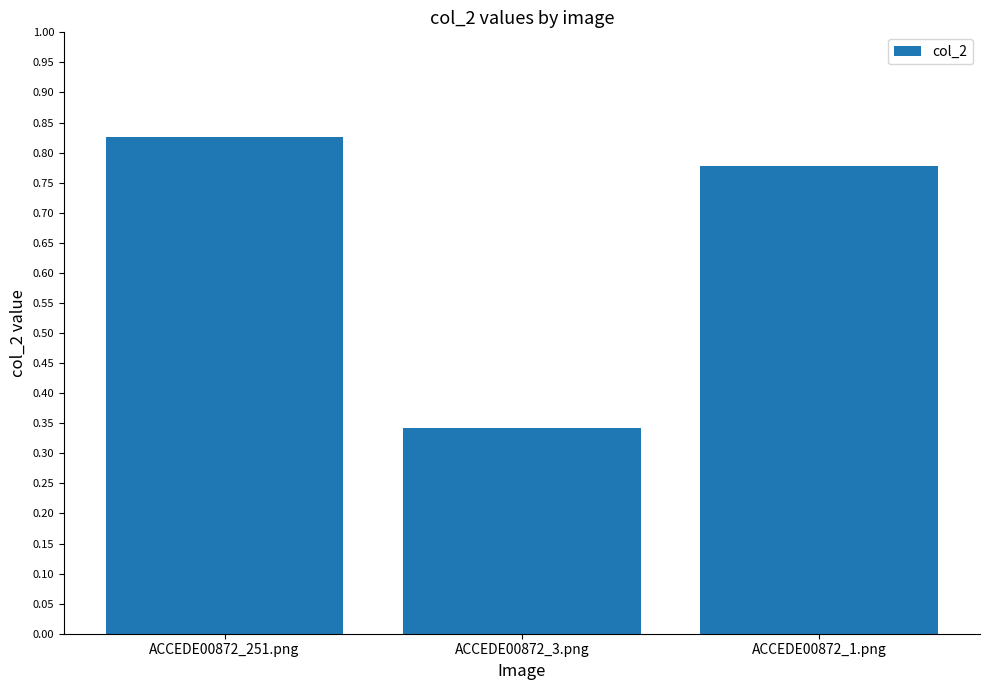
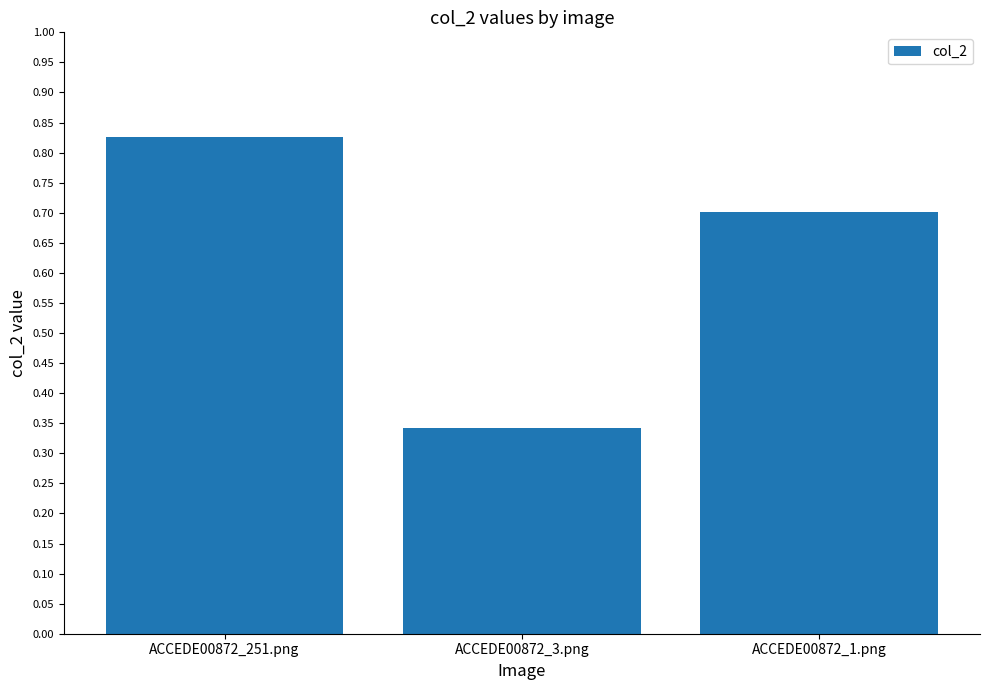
  {
    "ACCEDE00872_251.png": 0.83,
    "ACCEDE00872_3.png": 0.34,
-   "ACCEDE00872_1.png": 0.78
+   "ACCEDE00872_1.png": 0.70
  }
